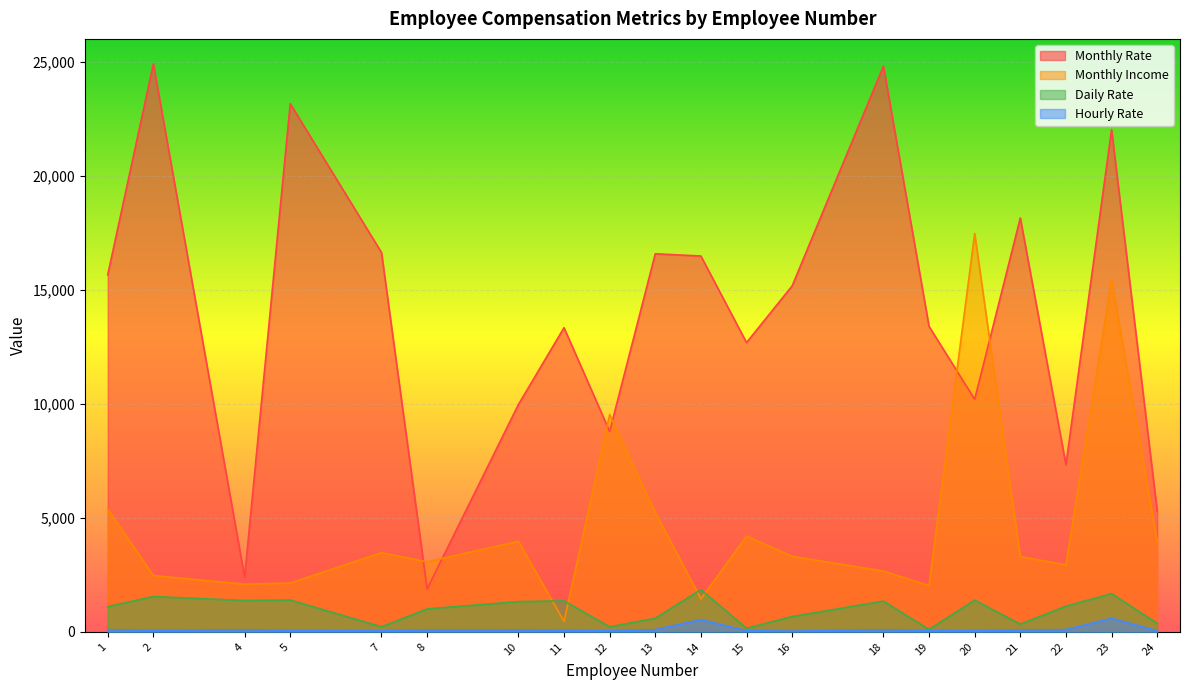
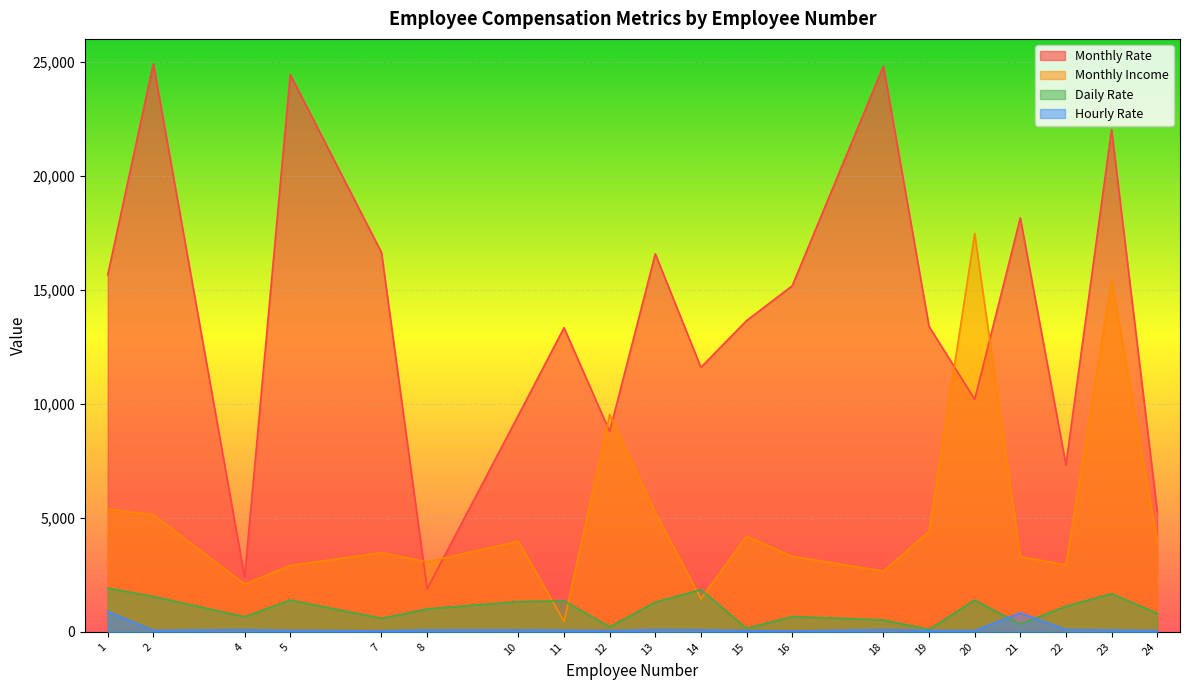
  {
    "Monthly Rate": {
      "1": "15,700",
      "2": "24,900",
      "4": "2,400",
-     "5": "23,200",
+     "5": "24,400",
      "7": "16,600",
      "8": "1,900",
-     "10": "10,000",
+     "10": "9,500",
      "11": "13,300",
      "12": "8,800",
      "13": "16,600",
-     "14": "16,500",
-     "15": "12,700",
+     "14": "11,600",
+     "15": "13,600",
      "16": "15,200",
      "18": "24,800",
      "19": "13,400",
      "20": "10,200",
      "21": "18,100",
      "22": "7,300",
      "23": "22,000",
      "24": "5,300"
    },
    "Monthly Income": {
      "1": "5,400",
-     "2": "2,500",
+     "2": "5,100",
      "4": "2,100",
-     "5": "2,100",
+     "5": "2,900",
      "7": "3,500",
      "8": "3,100",
      "10": "4,000",
      "11": "500",
      "12": "9,500",
      "13": "5,200",
      "14": "1,400",
      "15": "4,200",
      "16": "3,300",
      "18": "2,700",
-     "19": "2,000",
+     "19": "4,400",
      "20": "17,500",
      "21": "3,300",
      "22": "2,900",
      "23": "15,400",
      "24": "3,900"
    },
    "Daily Rate": {
-     "1": "1,100",
+     "1": "1,900",
      "2": "1,500",
-     "4": "1,400",
+     "4": "700",
      "5": "1,400",
-     "7": "200",
+     "7": "600",
      "8": "1,000",
      "10": "1,300",
      "11": "1,400",
      "12": "200",
-     "13": "600",
+     "13": "1,300",
      "14": "1,800",
      "16": "700",
-     "18": "1,300",
+     "18": "500",
      "20": "1,400",
      "21": "300",
      "22": "1,100",
      "23": "1,700",
-     "24": "400"
+     "24": "800"
    },
    "Hourly Rate": {
-     "1": "100",
+     "1": "900",
      "2": "100",
      "4": "100",
      "5": "100",
      "7": "0",
      "8": "100",
      "10": "100",
      "11": "100",
      "12": "0",
      "13": "100",
-     "14": "500",
+     "14": "100",
      "16": "0",
      "18": "100",
      "20": "100",
-     "21": "100",
+     "21": "800",
      "22": "100",
-     "23": "600",
+     "23": "100",
      "24": "0"
    }
  }
